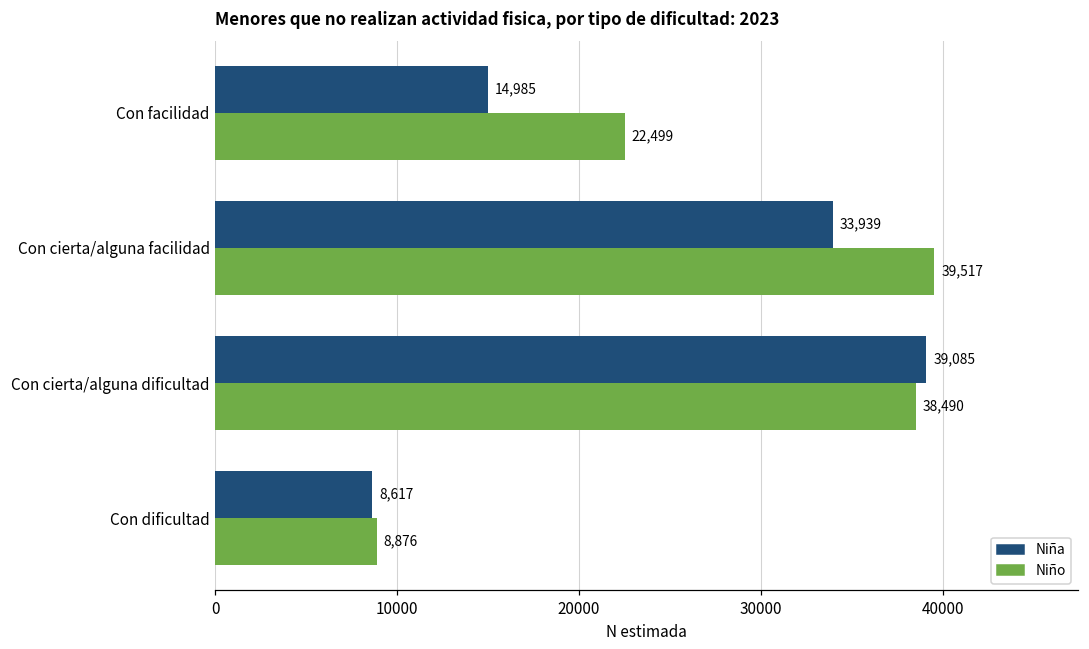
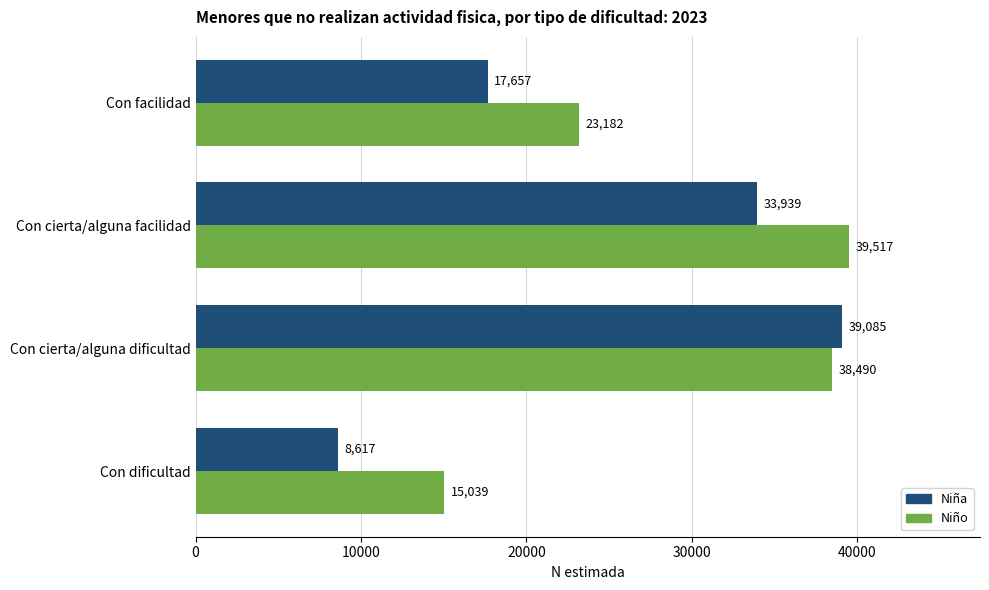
  {
    "Niña": {
-     "Con facilidad": "14,985",
+     "Con facilidad": "17,657",
      "Con cierta/alguna facilidad": "33,939",
      "Con cierta/alguna dificultad": "39,085",
      "Con dificultad": "8,617"
    },
    "Niño": {
-     "Con facilidad": "22,499",
+     "Con facilidad": "23,182",
      "Con cierta/alguna facilidad": "39,517",
      "Con cierta/alguna dificultad": "38,490",
-     "Con dificultad": "8,876"
+     "Con dificultad": "15,039"
    }
  }
